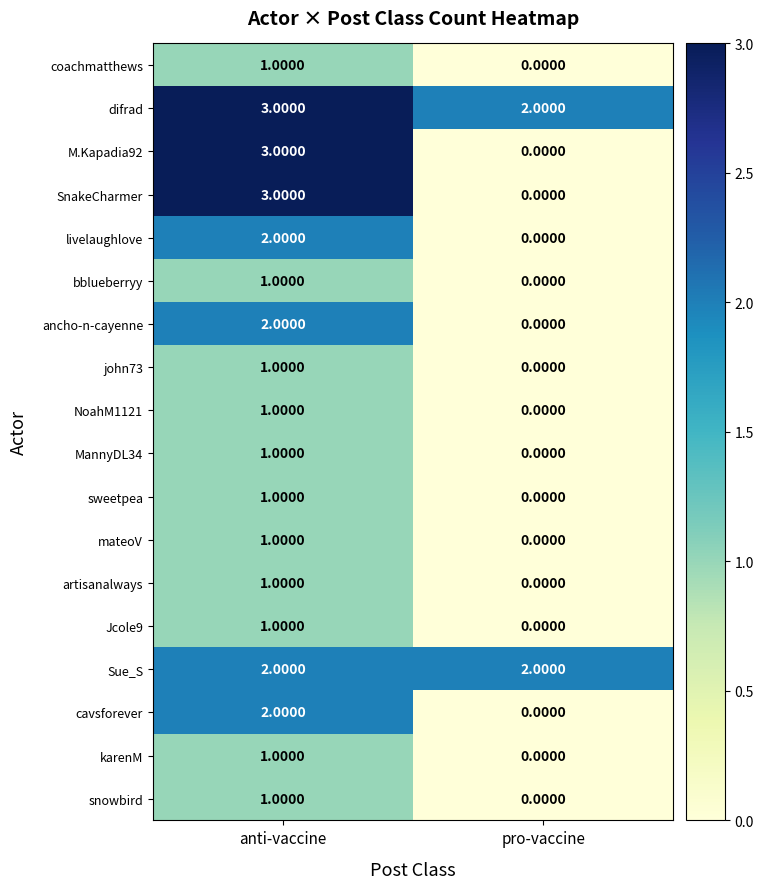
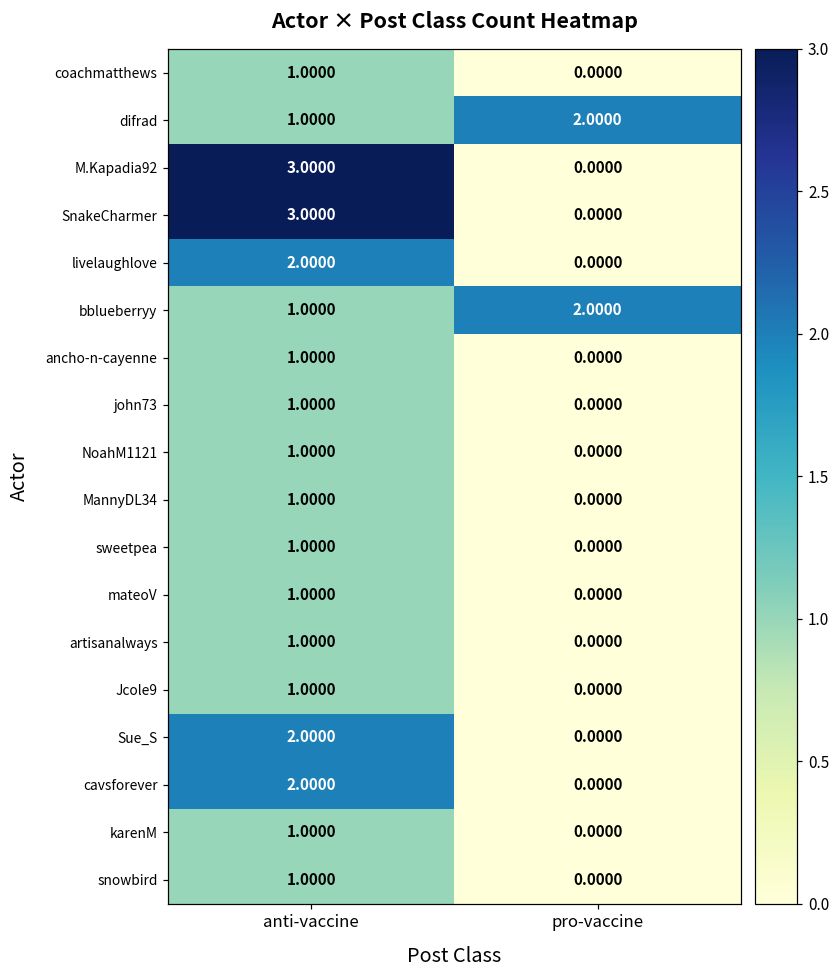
  {
    "coachmatthews": {
      "anti-vaccine": 1.0000,
      "pro-vaccine": 0.0000
    },
    "difrad": {
-     "anti-vaccine": 3.0000,
+     "anti-vaccine": 1.0000,
      "pro-vaccine": 2.0000
    },
    "M.Kapadia92": {
      "anti-vaccine": 3.0000,
      "pro-vaccine": 0.0000
    },
    "SnakeCharmer": {
      "anti-vaccine": 3.0000,
      "pro-vaccine": 0.0000
    },
    "livelaughlove": {
      "anti-vaccine": 2.0000,
      "pro-vaccine": 0.0000
    },
    "bblueberryy": {
      "anti-vaccine": 1.0000,
-     "pro-vaccine": 0.0000
+     "pro-vaccine": 2.0000
    },
    "ancho-n-cayenne": {
-     "anti-vaccine": 2.0000,
+     "anti-vaccine": 1.0000,
      "pro-vaccine": 0.0000
    },
    "john73": {
      "anti-vaccine": 1.0000,
      "pro-vaccine": 0.0000
    },
    "NoahM1121": {
      "anti-vaccine": 1.0000,
      "pro-vaccine": 0.0000
    },
    "MannyDL34": {
      "anti-vaccine": 1.0000,
      "pro-vaccine": 0.0000
    },
    "sweetpea": {
      "anti-vaccine": 1.0000,
      "pro-vaccine": 0.0000
    },
    "mateoV": {
      "anti-vaccine": 1.0000,
      "pro-vaccine": 0.0000
    },
    "artisanalways": {
      "anti-vaccine": 1.0000,
      "pro-vaccine": 0.0000
    },
    "Jcole9": {
      "anti-vaccine": 1.0000,
      "pro-vaccine": 0.0000
    },
    "Sue_S": {
      "anti-vaccine": 2.0000,
-     "pro-vaccine": 2.0000
+     "pro-vaccine": 0.0000
    },
    "cavsforever": {
      "anti-vaccine": 2.0000,
      "pro-vaccine": 0.0000
    },
    "karenM": {
      "anti-vaccine": 1.0000,
      "pro-vaccine": 0.0000
    },
    "snowbird": {
      "anti-vaccine": 1.0000,
      "pro-vaccine": 0.0000
    }
  }
